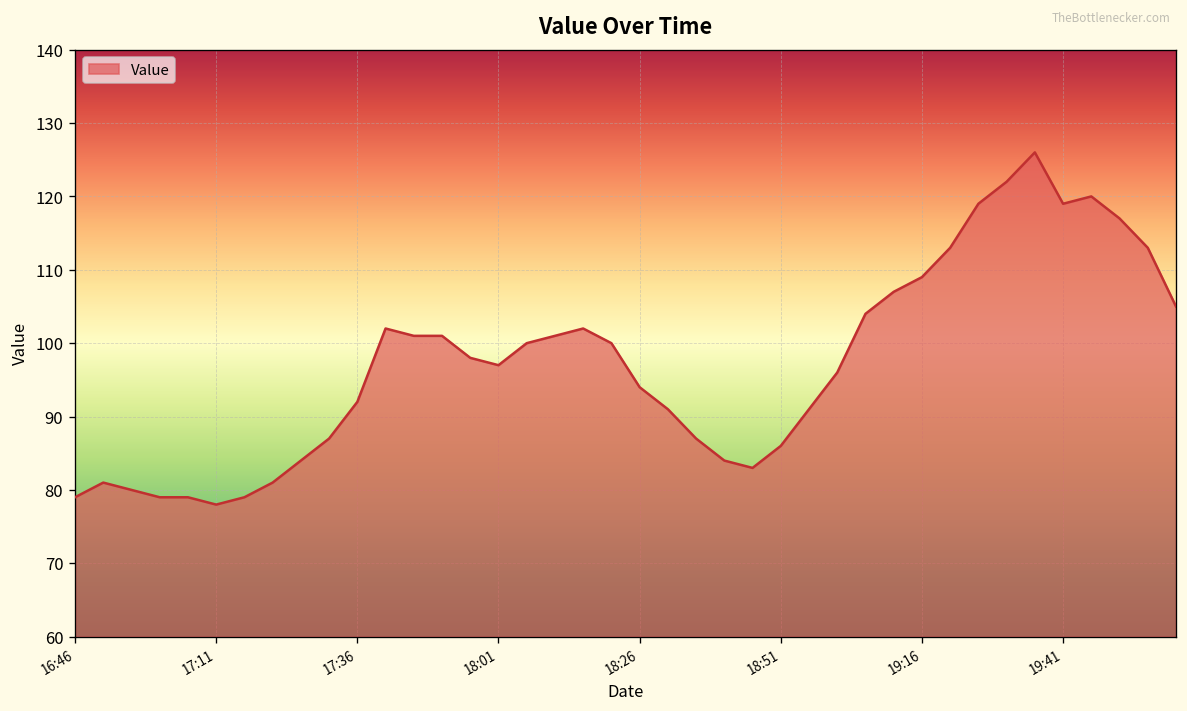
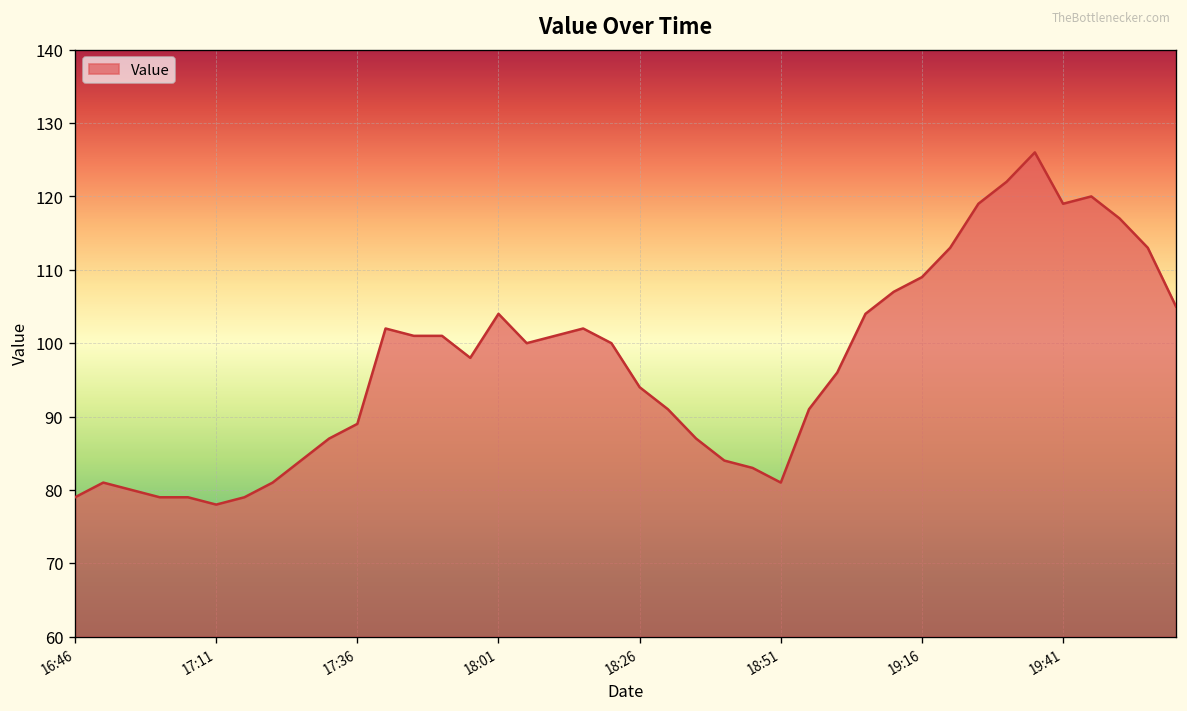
  {
    "16:46": 79,
    "17:11": 78,
-   "17:36": 92,
-   "18:01": 97,
+   "17:36": 89,
+   "18:01": 104,
    "18:26": 94,
-   "18:51": 86,
+   "18:51": 81,
    "19:16": 109,
    "19:41": 119
  }
